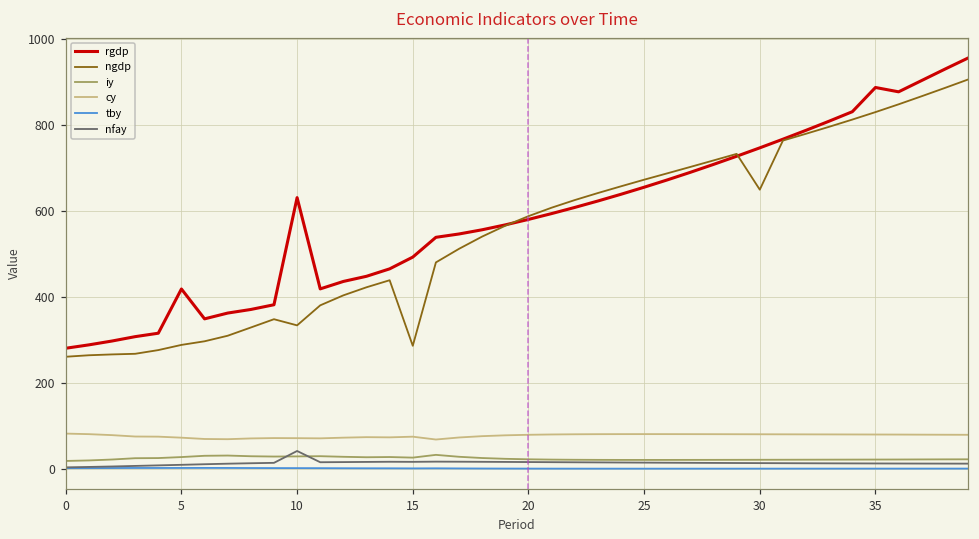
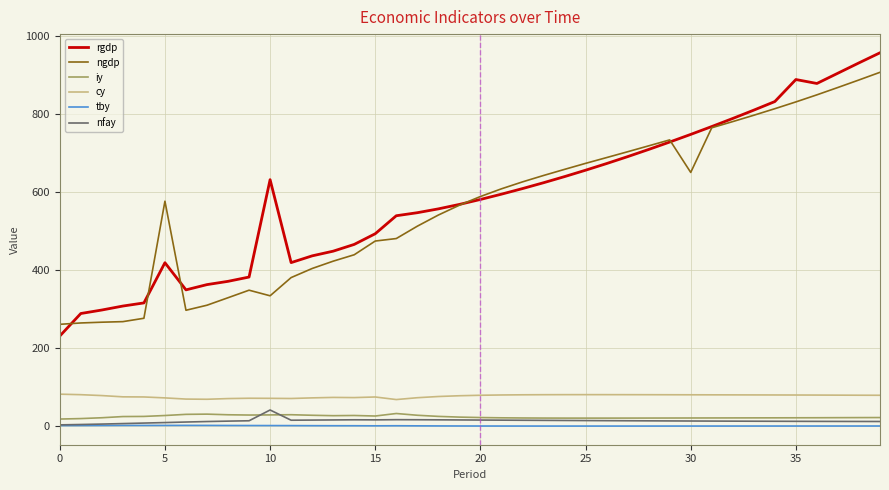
  {
    "rgdp": {
-     "0": 280,
+     "0": 230,
      "5": 420,
      "10": 630,
      "15": 490,
      "20": 580,
      "25": 660,
      "30": 750,
      "35": 890
    },
    "ngdp": {
      "0": 260,
-     "5": 290,
+     "5": 580,
      "10": 330,
-     "15": 290,
+     "15": 470,
      "20": 590,
      "25": 670,
      "30": 650,
      "35": 830
    },
    "tby": {
      "5": 0,
      "10": 0,
      "15": 0,
      "20": 0,
      "25": 0,
      "30": 0,
      "35": 0
    },
    "nfay": {
      "5": 10,
      "10": 40,
      "15": 20,
      "30": 10,
      "35": 10
    }
  }
